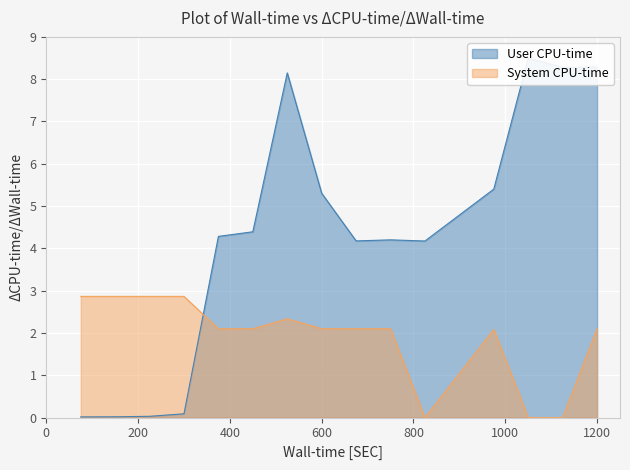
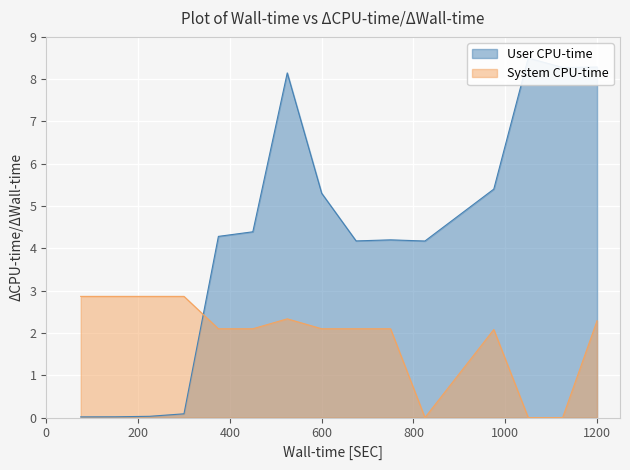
  {
    "User CPU-time": {
      "600": 5.3
    },
    "System CPU-time": {
      "600": 2.1,
-     "1200": 2.1
+     "1200": 2.3
    }
  }
